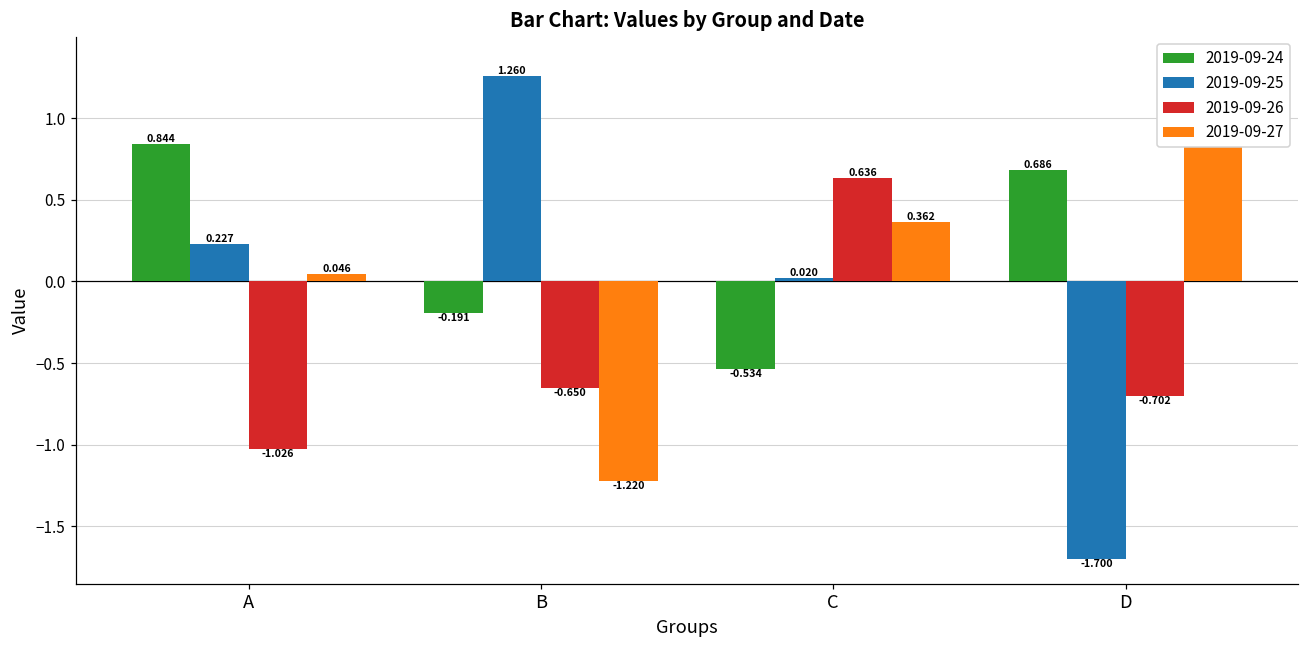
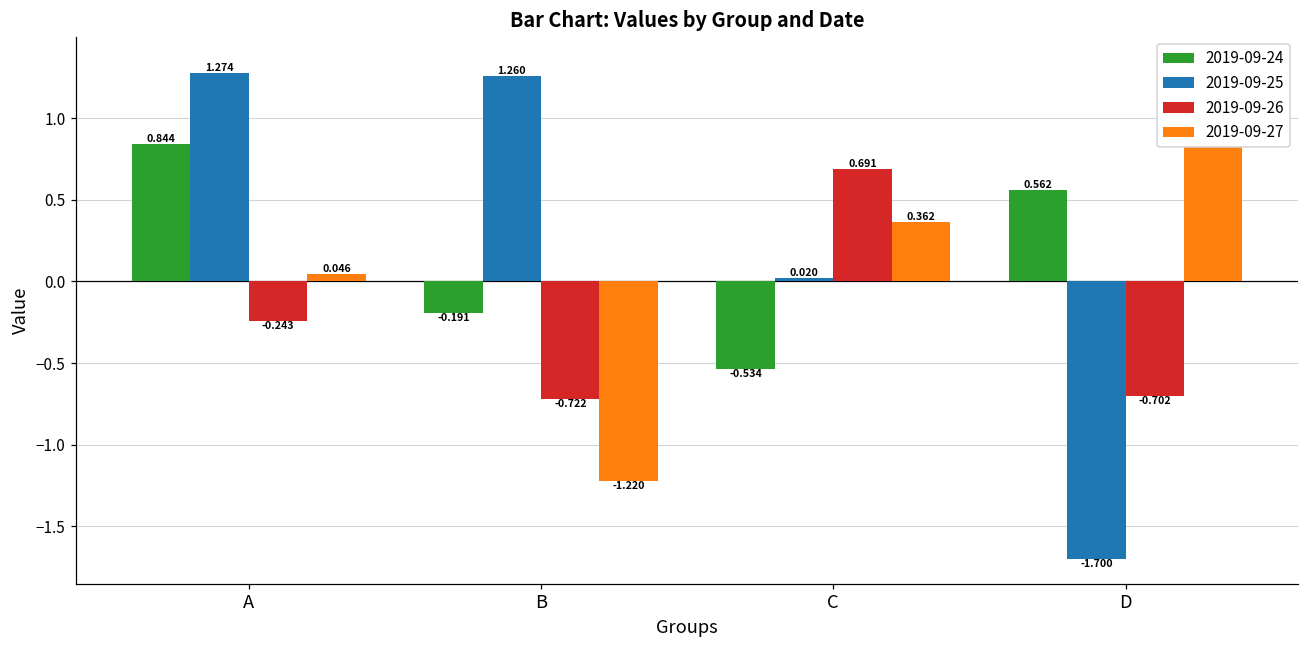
  {
    "2019-09-24": {
      "A": 0.844,
      "B": -0.191,
      "C": -0.534,
-     "D": 0.686
+     "D": 0.562
    },
    "2019-09-25": {
-     "A": 0.227,
+     "A": 1.274,
      "B": 1.260,
      "C": 0.020,
      "D": -1.700
    },
    "2019-09-26": {
-     "A": -1.026,
-     "B": -0.650,
-     "C": 0.636,
+     "A": -0.243,
+     "B": -0.722,
+     "C": 0.691,
      "D": -0.702
    },
    "2019-09-27": {
      "A": 0.046,
      "B": -1.220,
      "C": 0.362
    }
  }
